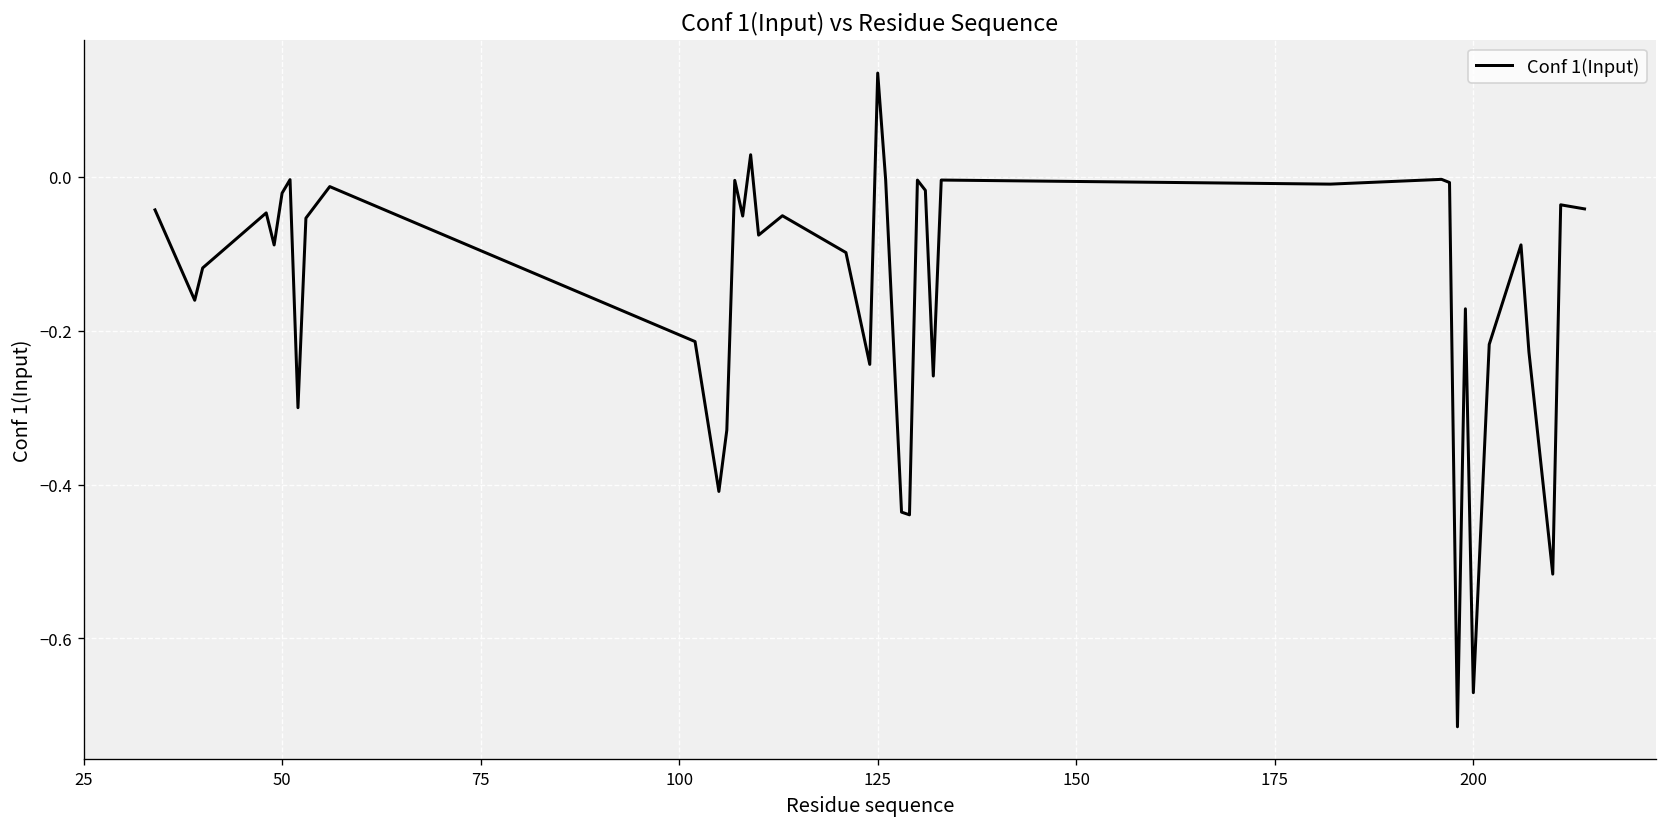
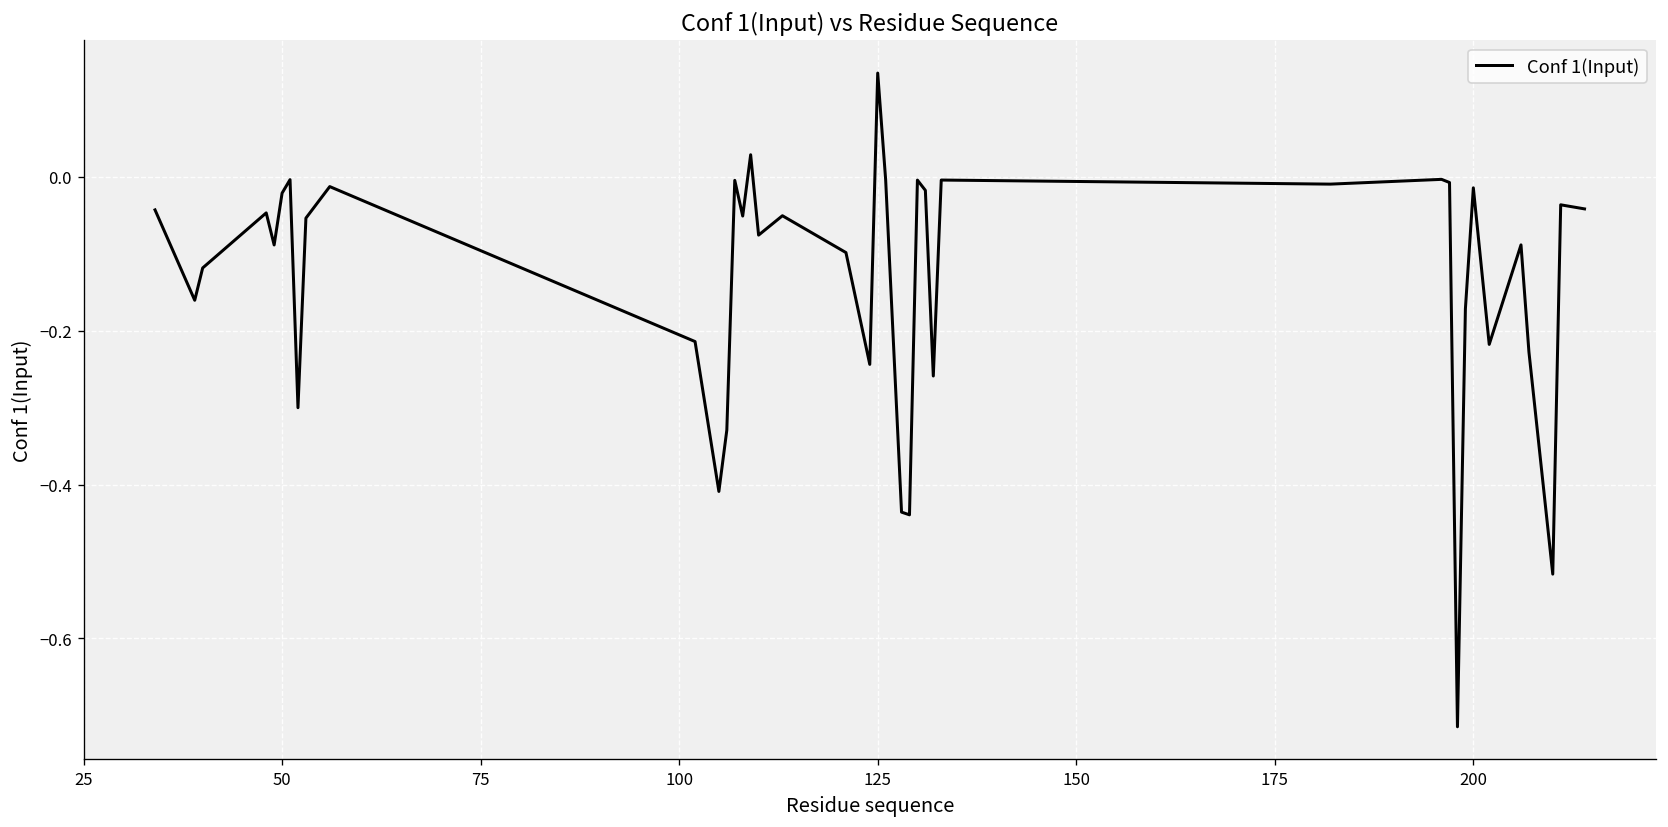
  {
    "50": -0.02,
    "125": 0.14,
-   "200": -0.67
+   "200": -0.01
  }
